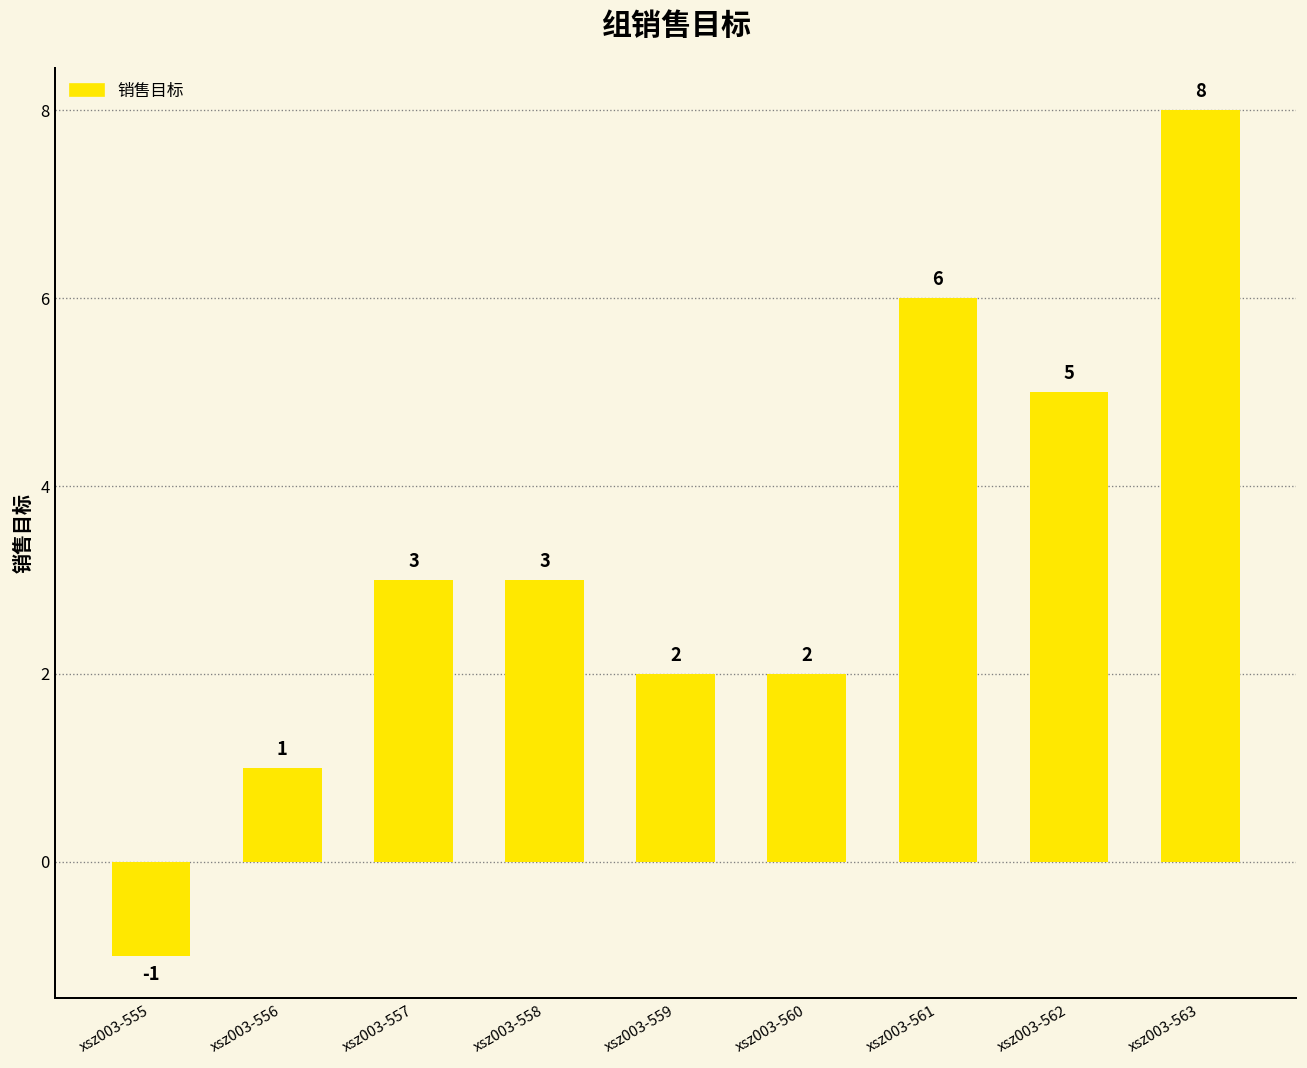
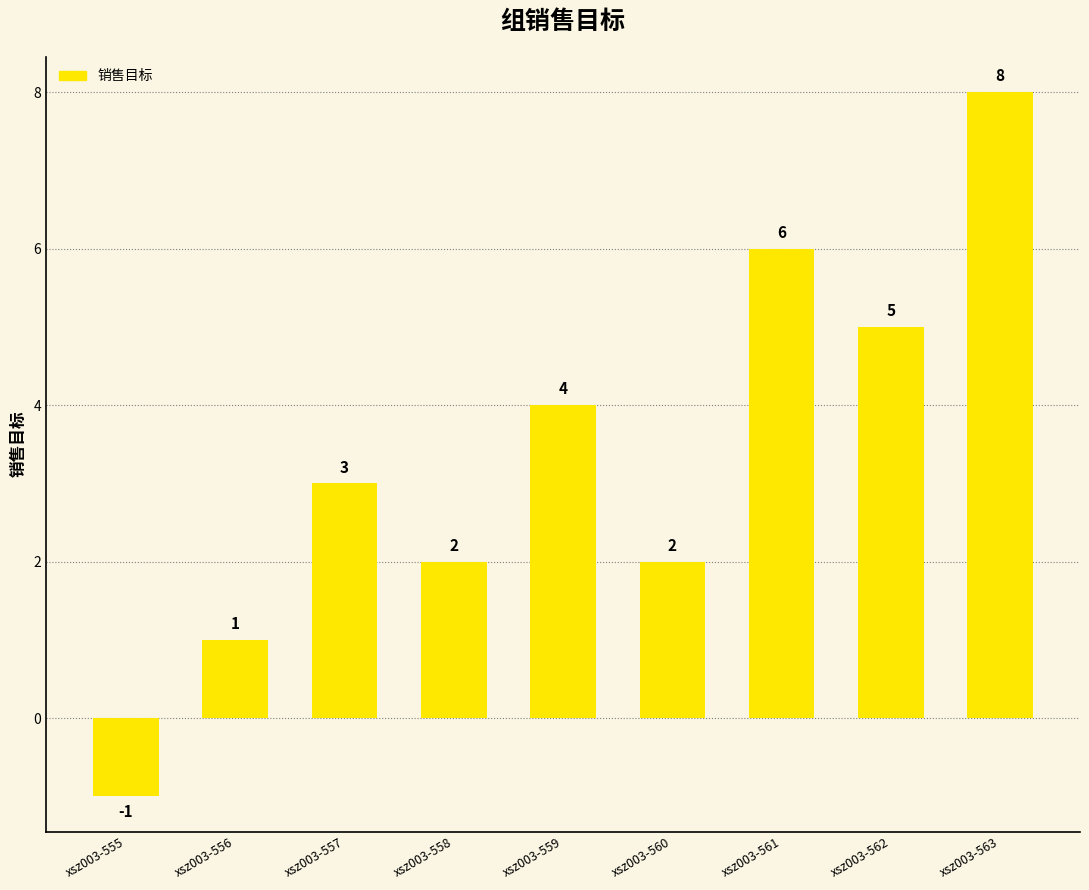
  {
    "xsz003-555": -1,
    "xsz003-556": 1,
    "xsz003-557": 3,
-   "xsz003-558": 3,
-   "xsz003-559": 2,
+   "xsz003-558": 2,
+   "xsz003-559": 4,
    "xsz003-560": 2,
    "xsz003-561": 6,
    "xsz003-562": 5,
    "xsz003-563": 8
  }
